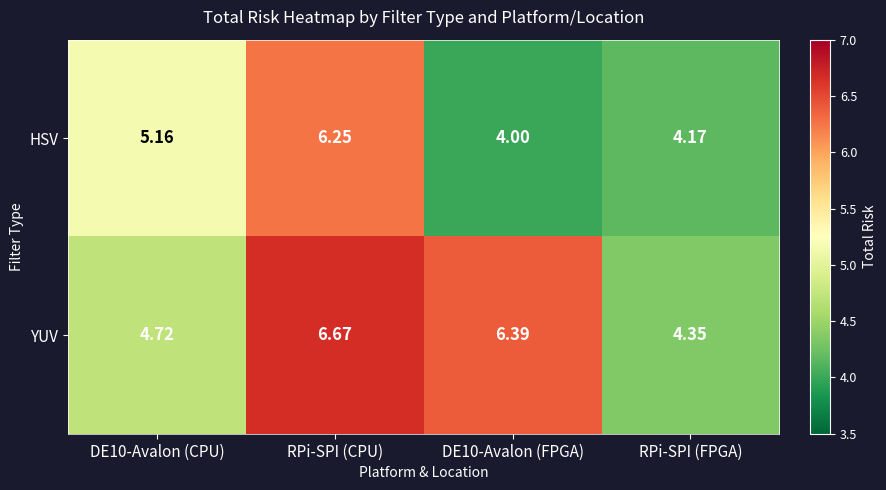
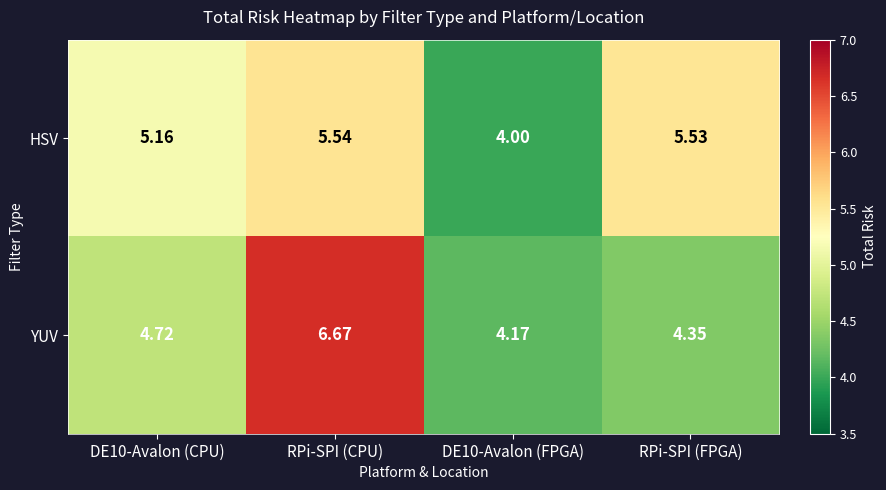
  {
    "HSV": {
      "DE10-Avalon (CPU)": 5.16,
-     "RPi-SPI (CPU)": 6.25,
+     "RPi-SPI (CPU)": 5.54,
      "DE10-Avalon (FPGA)": 4.00,
-     "RPi-SPI (FPGA)": 4.17
+     "RPi-SPI (FPGA)": 5.53
    },
    "YUV": {
      "DE10-Avalon (CPU)": 4.72,
      "RPi-SPI (CPU)": 6.67,
-     "DE10-Avalon (FPGA)": 6.39,
+     "DE10-Avalon (FPGA)": 4.17,
      "RPi-SPI (FPGA)": 4.35
    }
  }
